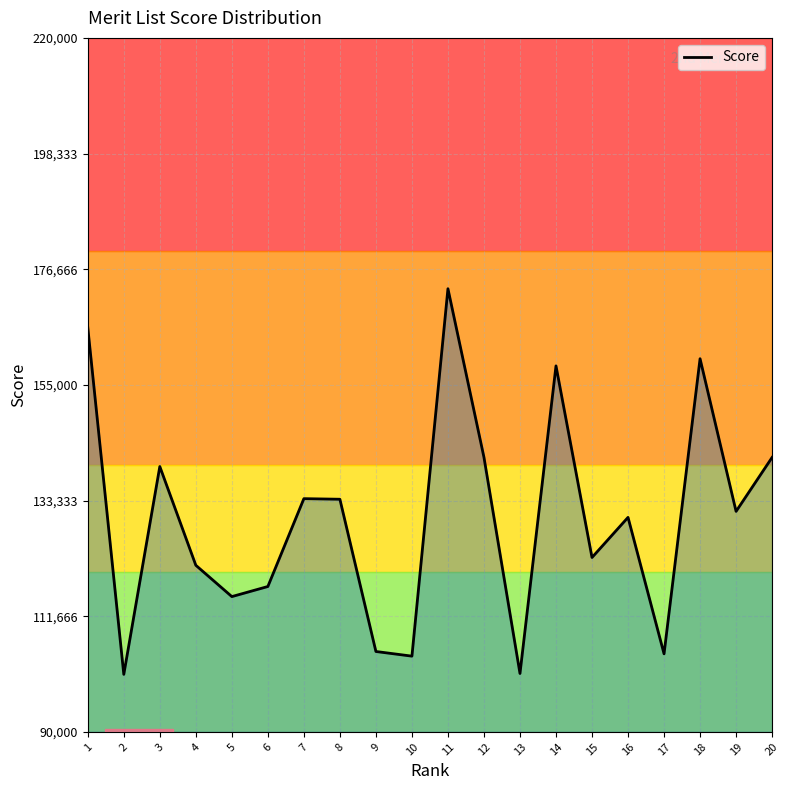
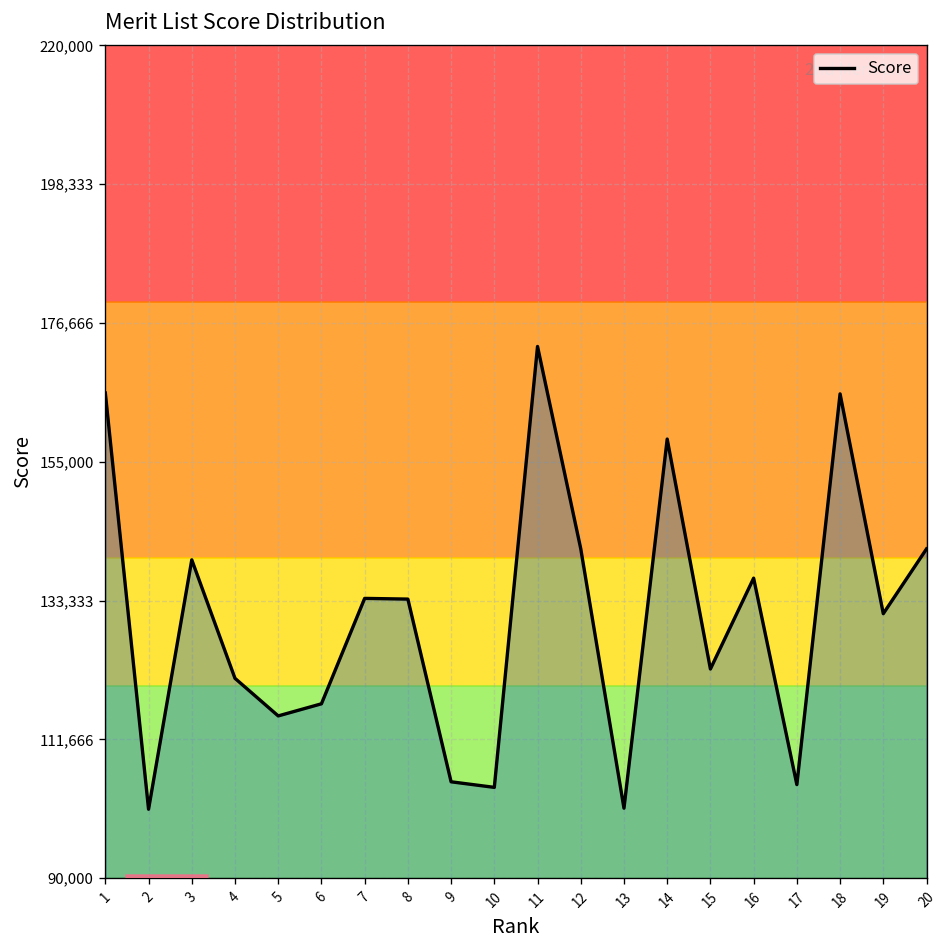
  {
    "1": "166,000",
    "2": "101,000",
    "3": "140,000",
    "4": "121,000",
    "5": "115,000",
    "6": "117,000",
    "7": "134,000",
    "8": "134,000",
    "9": "105,000",
    "10": "104,000",
    "11": "173,000",
    "12": "141,000",
    "13": "101,000",
    "14": "159,000",
    "15": "123,000",
-   "16": "130,000",
+   "16": "137,000",
    "17": "105,000",
-   "18": "160,000",
+   "18": "166,000",
    "19": "131,000",
    "20": "141,000"
  }
